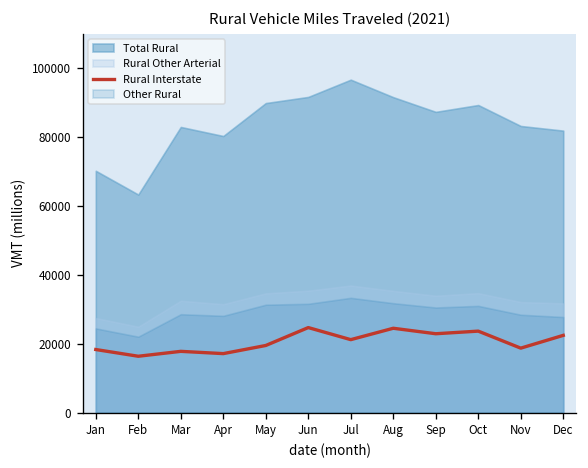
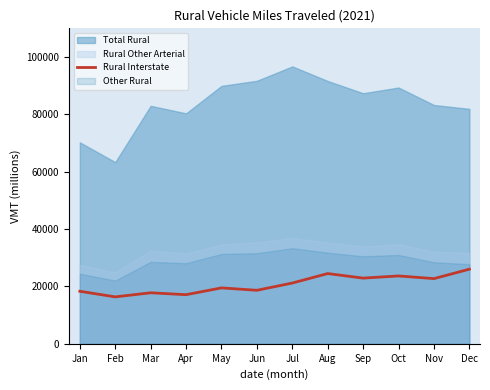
  {
    "Rural Interstate": {
      "Jan": 18000,
      "Feb": 16000,
      "Mar": 18000,
      "Apr": 17000,
      "May": 19000,
-     "Jun": 25000,
+     "Jun": 19000,
      "Jul": 21000,
      "Aug": 24000,
      "Sep": 23000,
      "Oct": 24000,
-     "Nov": 19000,
-     "Dec": 22000
+     "Nov": 23000,
+     "Dec": 26000
    }
  }
